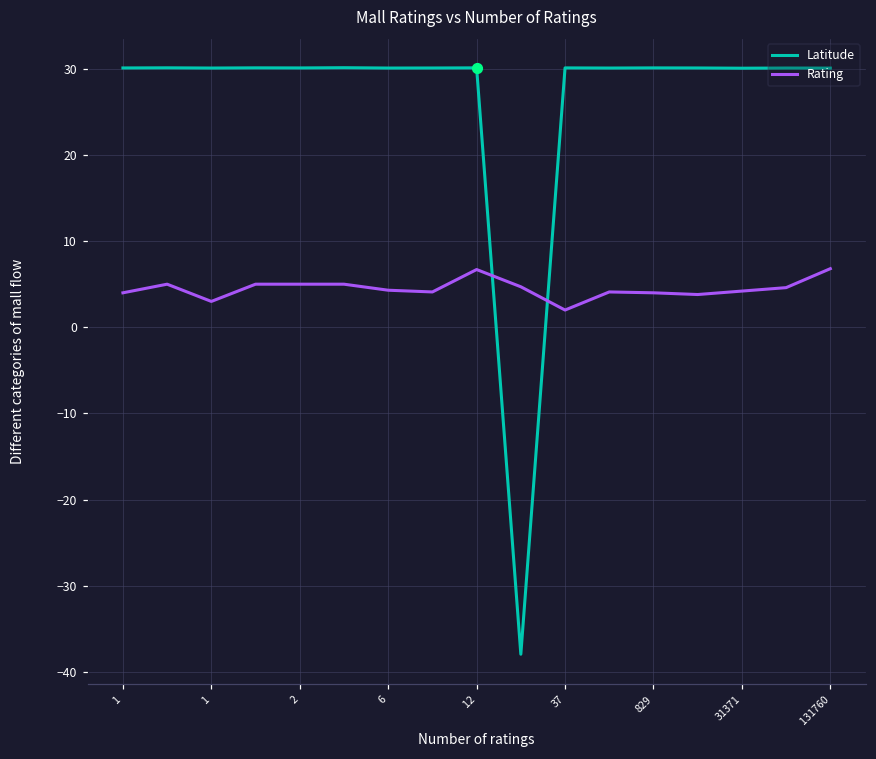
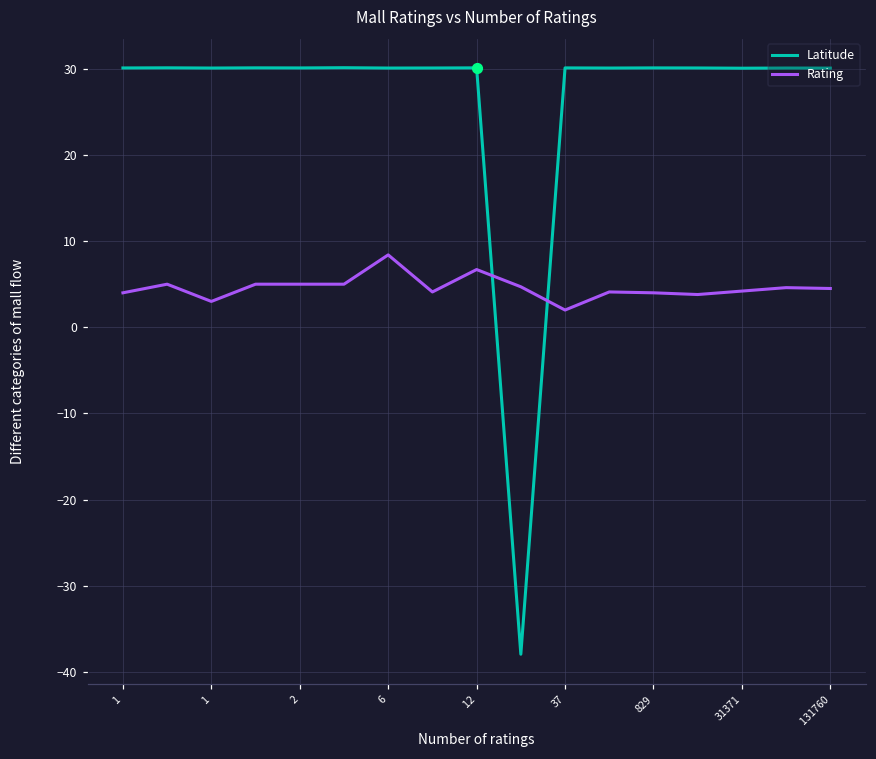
  {
    "Latitude": {
      "2": 30,
      "6": 30,
      "37": 30,
      "829": 30,
      "31371": 30
    },
    "Rating": {
      "2": 5,
-     "6": 4,
+     "6": 8,
      "12": 7,
      "37": 2,
      "829": 4,
      "31371": 4,
-     "131760": 7
+     "131760": 5
    }
  }
